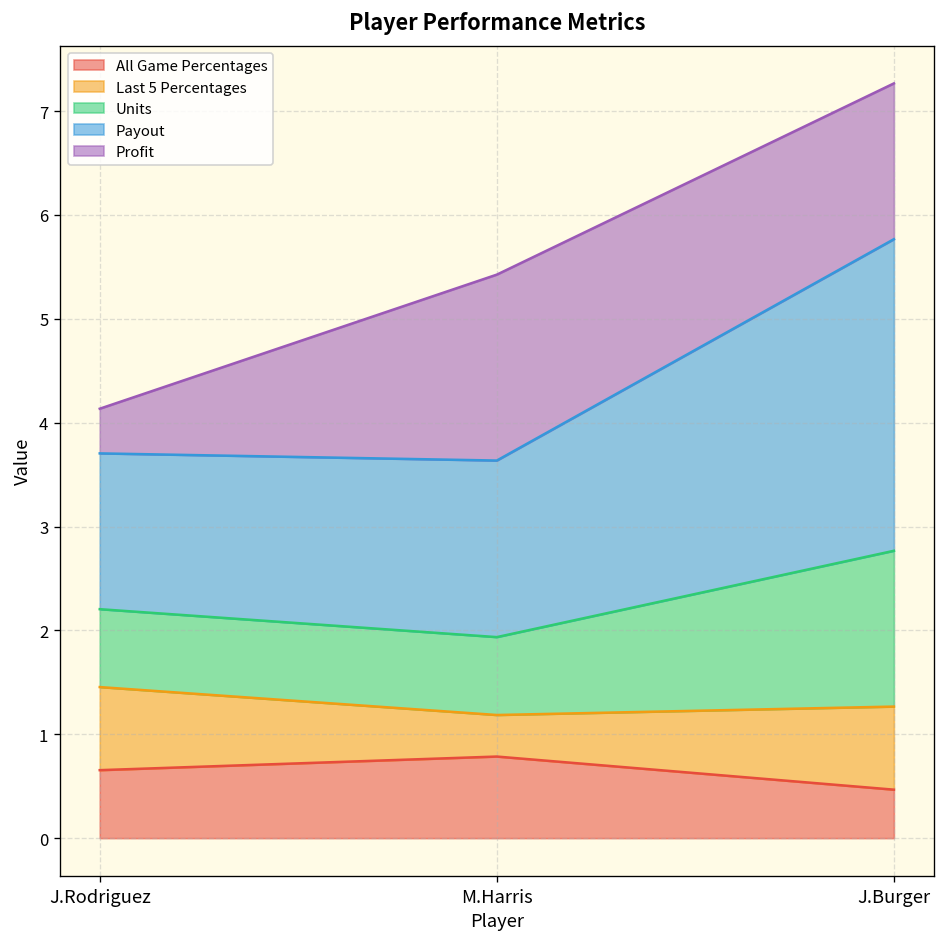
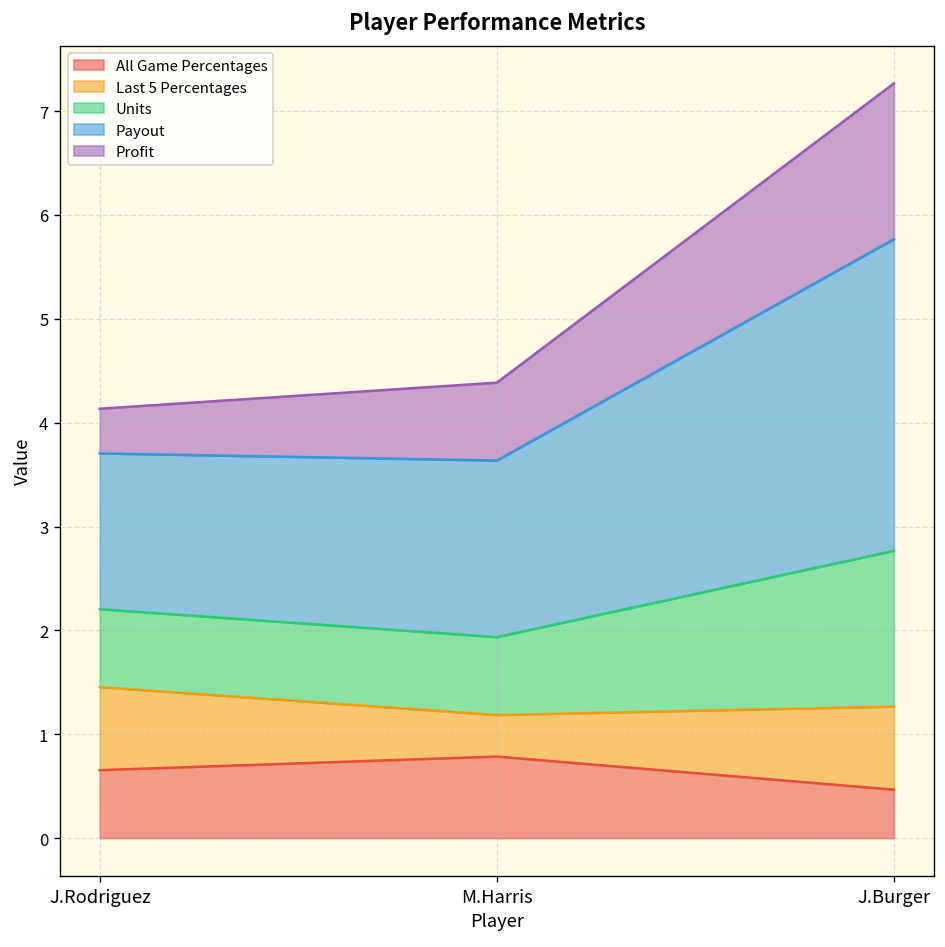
  {
    "All Game Percentages": {
      "J.Rodriguez": 0.7,
      "M.Harris": 0.8,
      "J.Burger": 0.5
    },
    "Last 5 Percentages": {
      "J.Rodriguez": 0.8,
      "M.Harris": 0.4,
      "J.Burger": 0.8
    },
    "Units": {
      "J.Rodriguez": 0.8,
      "M.Harris": 0.8,
      "J.Burger": 1.5
    },
    "Payout": {
      "J.Rodriguez": 1.5,
      "M.Harris": 1.7,
      "J.Burger": 3.0
    },
    "Profit": {
      "J.Rodriguez": 0.4,
-     "M.Harris": 1.8,
+     "M.Harris": 0.7,
      "J.Burger": 1.5
    }
  }
